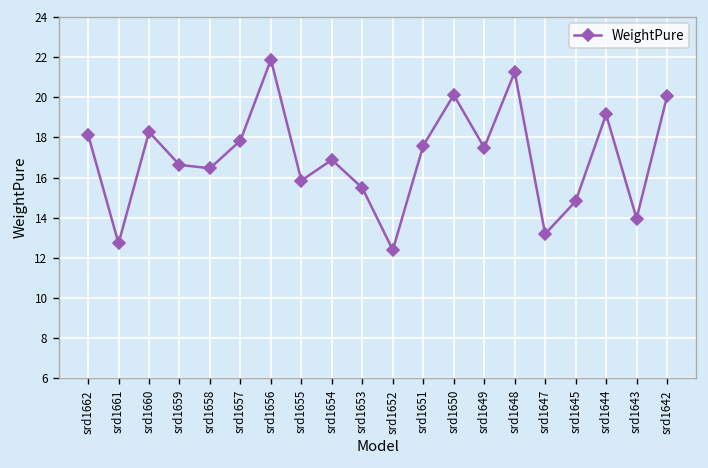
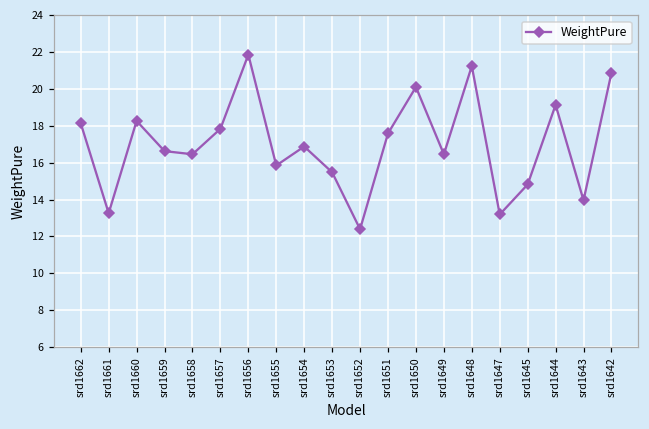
  {
    "srd1662": 18.1,
-   "srd1661": 12.7,
+   "srd1661": 13.3,
    "srd1660": 18.3,
    "srd1659": 16.6,
    "srd1658": 16.5,
    "srd1657": 17.8,
    "srd1656": 21.9,
    "srd1655": 15.9,
    "srd1654": 16.9,
    "srd1653": 15.5,
    "srd1652": 12.4,
    "srd1651": 17.6,
    "srd1650": 20.1,
-   "srd1649": 17.5,
+   "srd1649": 16.5,
    "srd1648": 21.3,
    "srd1647": 13.2,
    "srd1645": 14.8,
    "srd1644": 19.1,
    "srd1643": 14.0,
-   "srd1642": 20.0
+   "srd1642": 20.9
  }
